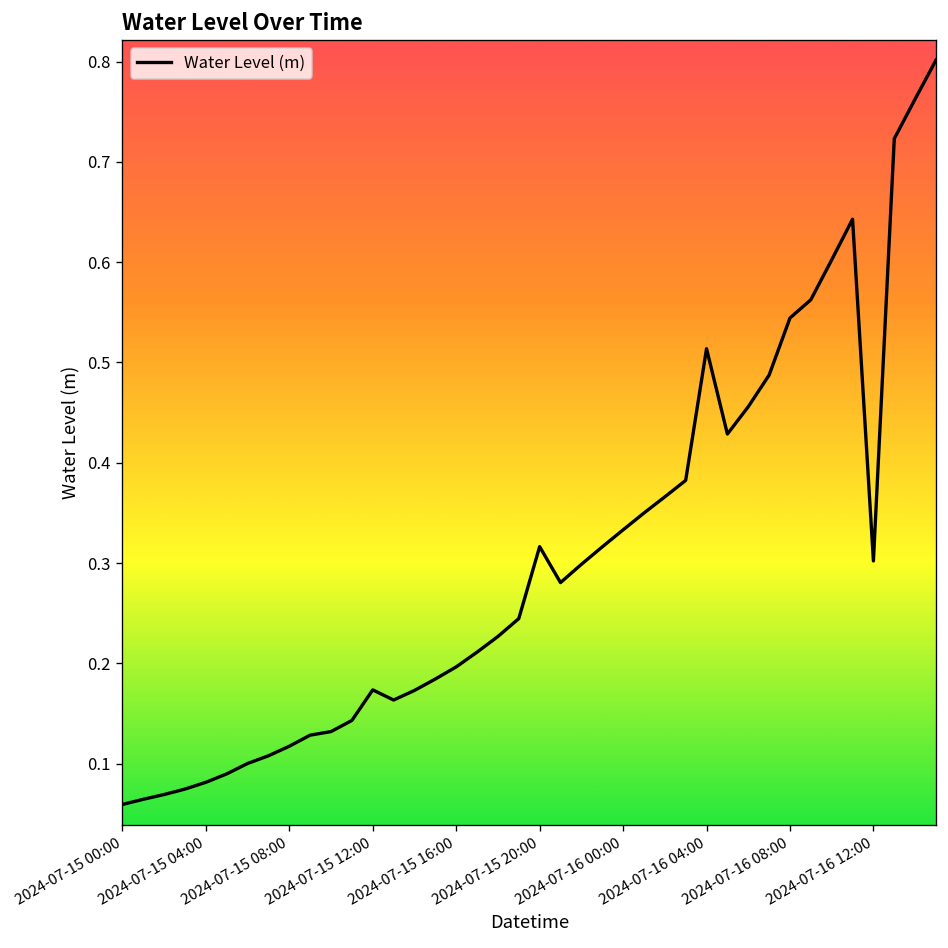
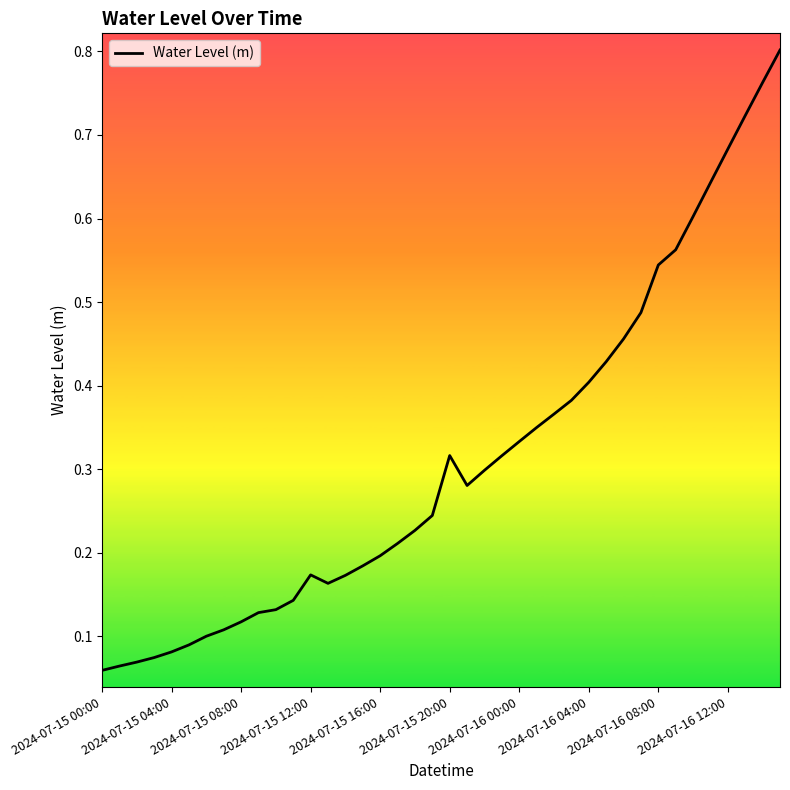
  {
    "2024-07-15 00:00": 0.06,
    "2024-07-15 04:00": 0.08,
    "2024-07-15 08:00": 0.12,
    "2024-07-15 12:00": 0.17,
    "2024-07-15 16:00": 0.20,
    "2024-07-15 20:00": 0.32,
    "2024-07-16 00:00": 0.33,
-   "2024-07-16 04:00": 0.51,
+   "2024-07-16 04:00": 0.40,
    "2024-07-16 08:00": 0.54,
-   "2024-07-16 12:00": 0.30
+   "2024-07-16 12:00": 0.68
  }
